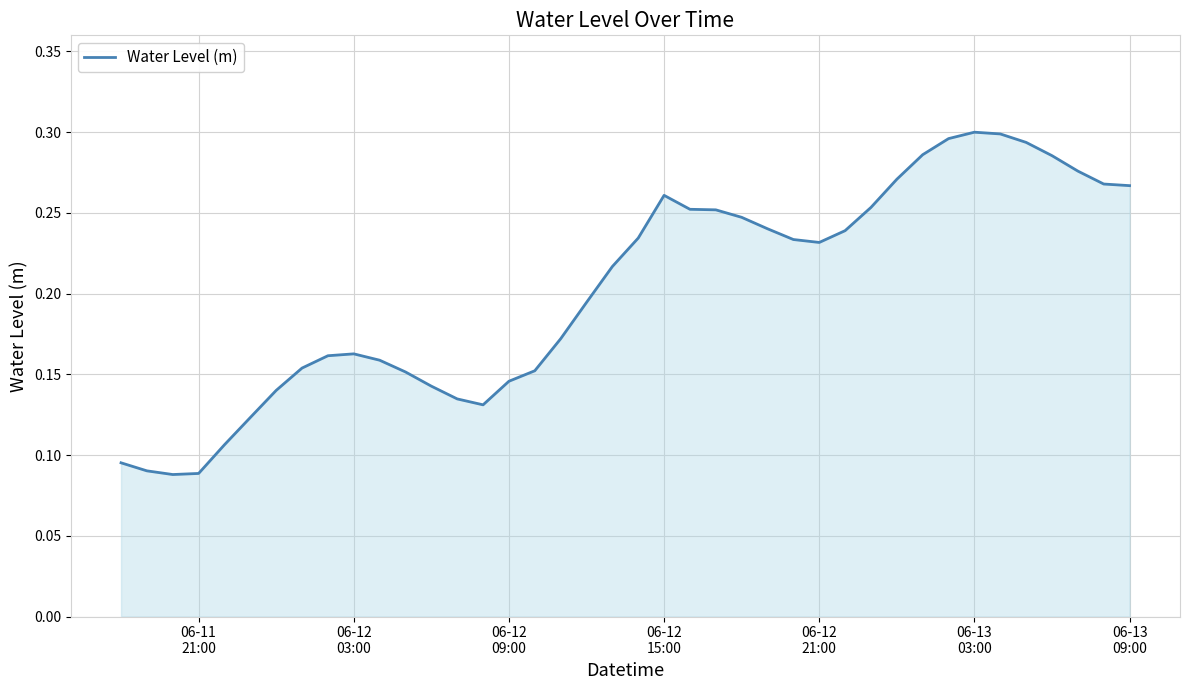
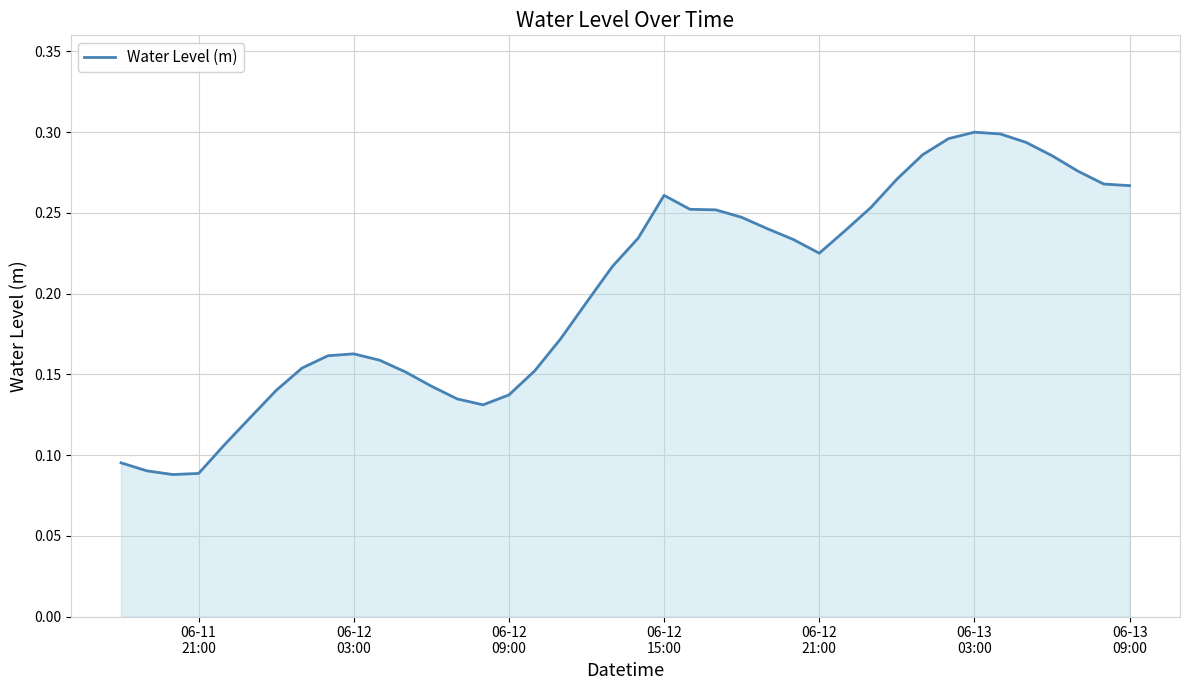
  {
    "06-11 21:00": 0.089,
    "06-12 03:00": 0.163,
-   "06-12 09:00": 0.146,
+   "06-12 09:00": 0.137,
    "06-12 15:00": 0.261,
-   "06-12 21:00": 0.232,
+   "06-12 21:00": 0.225,
    "06-13 03:00": 0.300,
    "06-13 09:00": 0.267
  }
